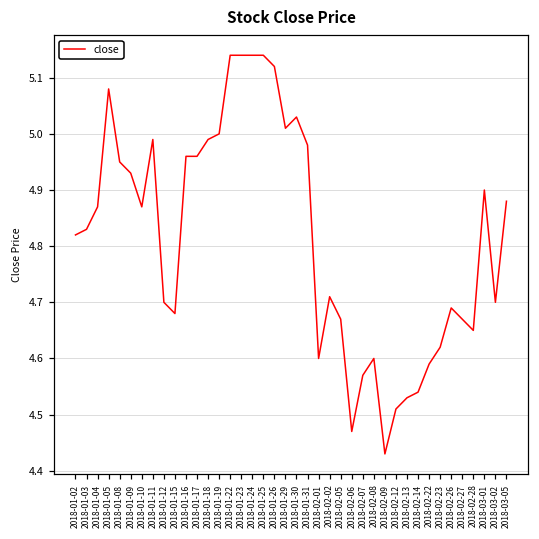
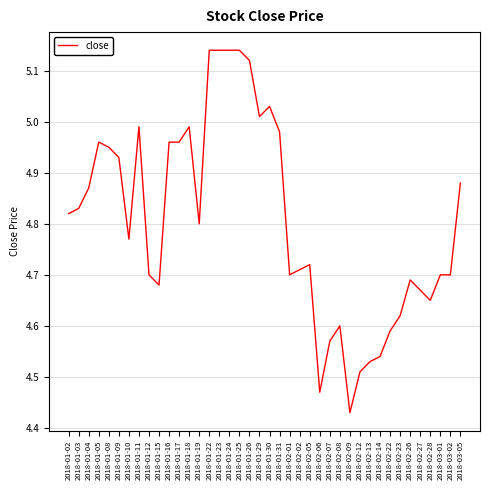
  {
    "2018-01-02": 4.82,
    "2018-01-03": 4.83,
    "2018-01-04": 4.87,
-   "2018-01-05": 5.08,
+   "2018-01-05": 4.96,
    "2018-01-08": 4.95,
    "2018-01-09": 4.93,
-   "2018-01-10": 4.87,
+   "2018-01-10": 4.77,
    "2018-01-11": 4.99,
    "2018-01-12": 4.70,
    "2018-01-15": 4.68,
    "2018-01-16": 4.96,
    "2018-01-17": 4.96,
    "2018-01-18": 4.99,
-   "2018-01-19": 5.0,
+   "2018-01-19": 4.8,
    "2018-01-22": 5.14,
    "2018-01-23": 5.14,
    "2018-01-24": 5.14,
    "2018-01-25": 5.14,
    "2018-01-26": 5.12,
    "2018-01-29": 5.01,
    "2018-01-30": 5.03,
    "2018-01-31": 4.98,
-   "2018-02-01": 4.6,
+   "2018-02-01": 4.7,
    "2018-02-02": 4.71,
-   "2018-02-05": 4.67,
+   "2018-02-05": 4.72,
    "2018-02-06": 4.47,
    "2018-02-07": 4.57,
    "2018-02-08": 4.60,
    "2018-02-09": 4.43,
    "2018-02-12": 4.51,
    "2018-02-13": 4.53,
    "2018-02-14": 4.54,
    "2018-02-22": 4.59,
    "2018-02-23": 4.62,
    "2018-02-26": 4.69,
    "2018-02-27": 4.67,
    "2018-02-28": 4.65,
-   "2018-03-01": 4.9,
+   "2018-03-01": 4.7,
    "2018-03-02": 4.70,
    "2018-03-05": 4.88
  }
